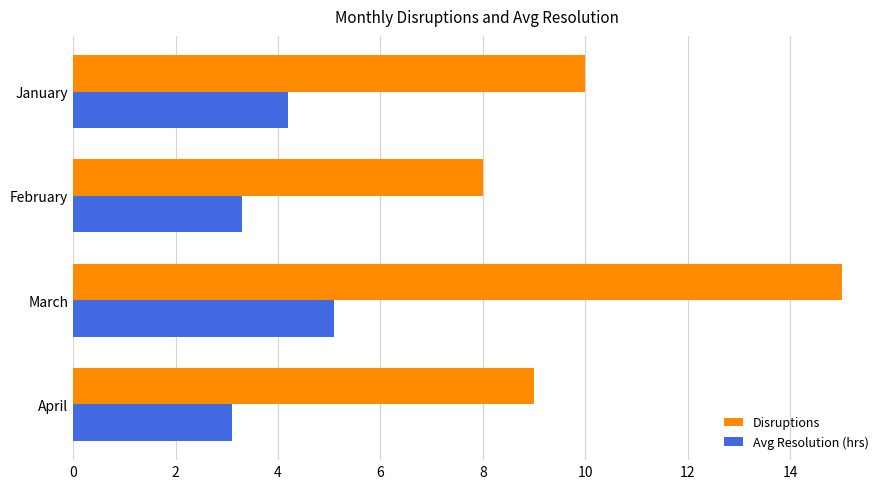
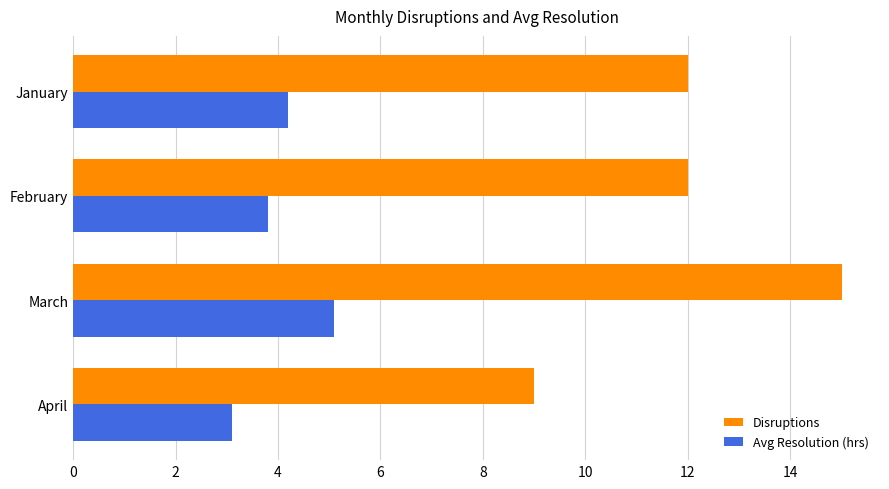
  {
    "Disruptions": {
-     "January": 10,
-     "February": 8,
+     "January": 12,
+     "February": 12,
      "March": 15,
      "April": 9
    },
    "Avg Resolution (hrs)": {
      "January": 4.2,
-     "February": 3.3,
+     "February": 3.8,
      "March": 5.1,
      "April": 3.1
    }
  }
